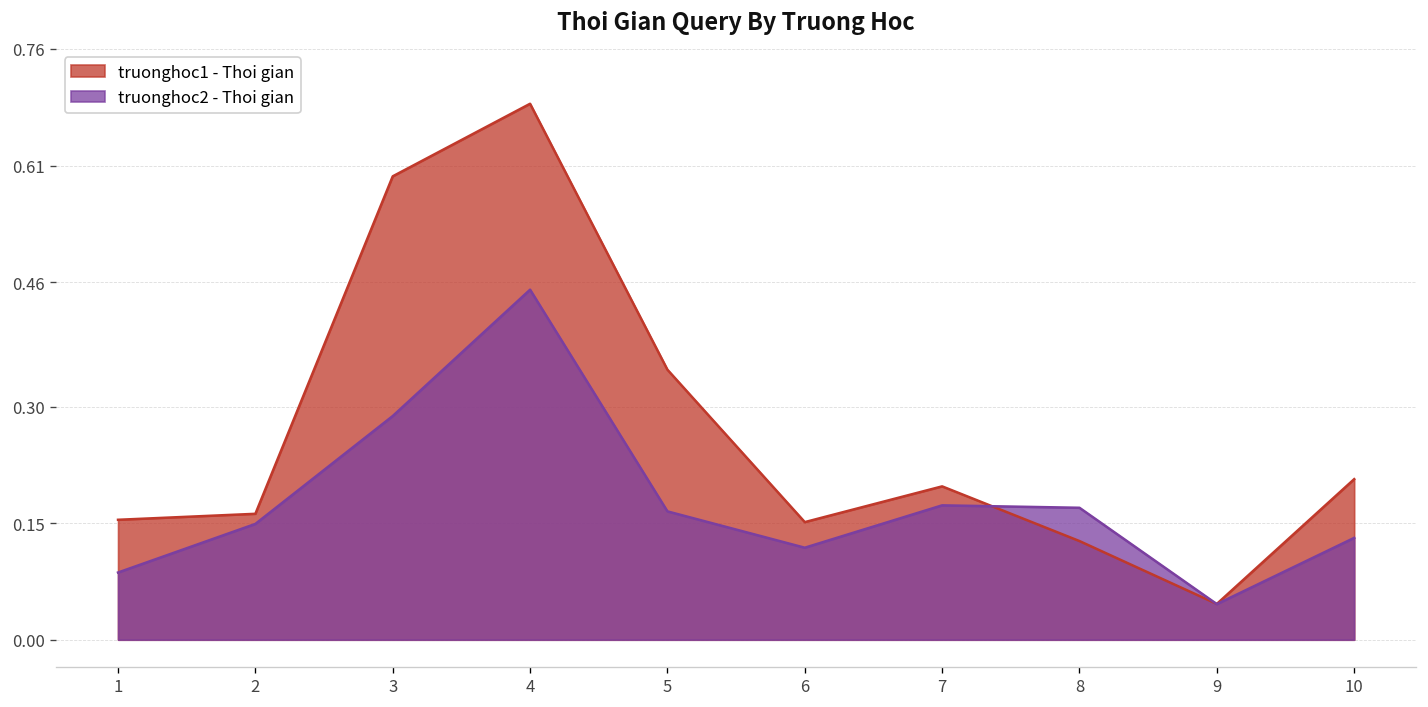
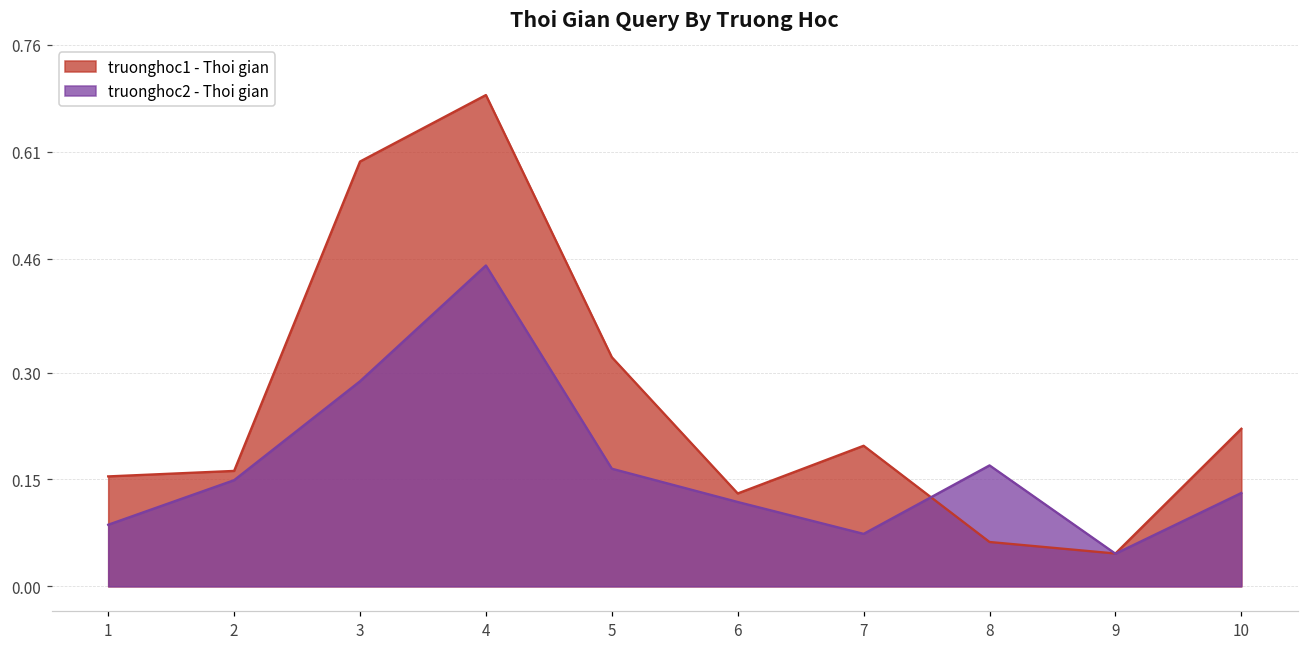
  {
    "truonghoc1 - Thoi gian": {
      "1": 0.15,
      "2": 0.16,
      "3": 0.60,
      "4": 0.69,
-     "5": 0.35,
-     "6": 0.15,
+     "5": 0.32,
+     "6": 0.13,
      "7": 0.20,
-     "8": 0.13,
-     "10": 0.21
+     "8": 0.06,
+     "10": 0.22
    },
    "truonghoc2 - Thoi gian": {
      "1": 0.09,
      "2": 0.15,
      "3": 0.29,
      "4": 0.45,
      "5": 0.17,
      "6": 0.12,
-     "7": 0.17,
+     "7": 0.07,
      "8": 0.17,
      "10": 0.13
    }
  }
